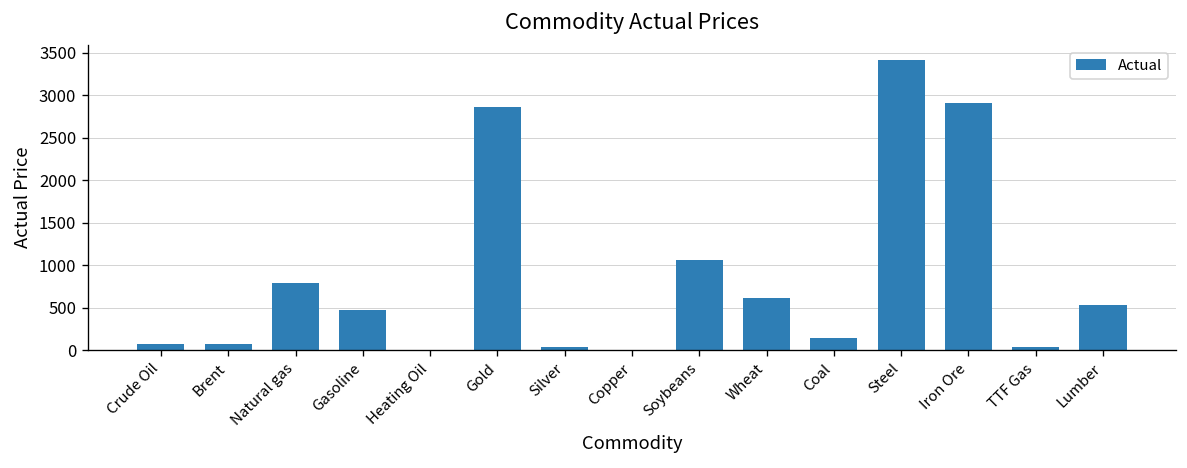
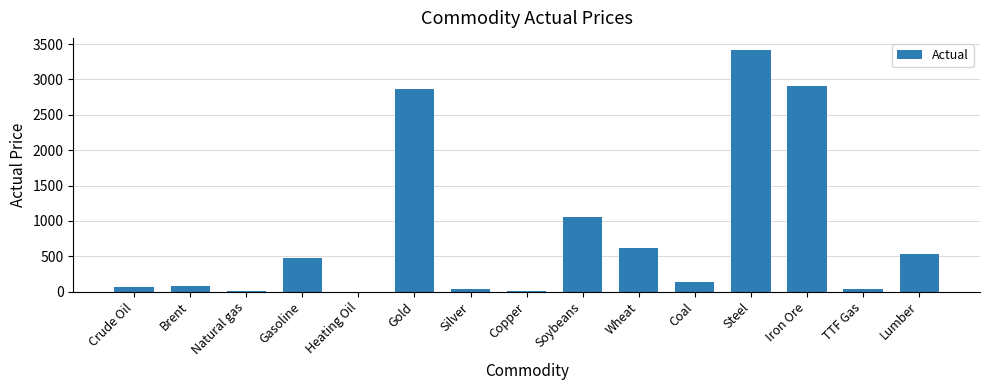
  {
    "Crude Oil": 100,
    "Brent": 100,
-   "Natural gas": 800,
+   "Natural gas": 0,
    "Gasoline": 500,
    "Gold": 2900,
    "Soybeans": 1100,
    "Wheat": 600,
    "Coal": 100,
    "Steel": 3400,
    "Iron Ore": 2900,
    "TTF Gas": 0,
    "Lumber": 500
  }
